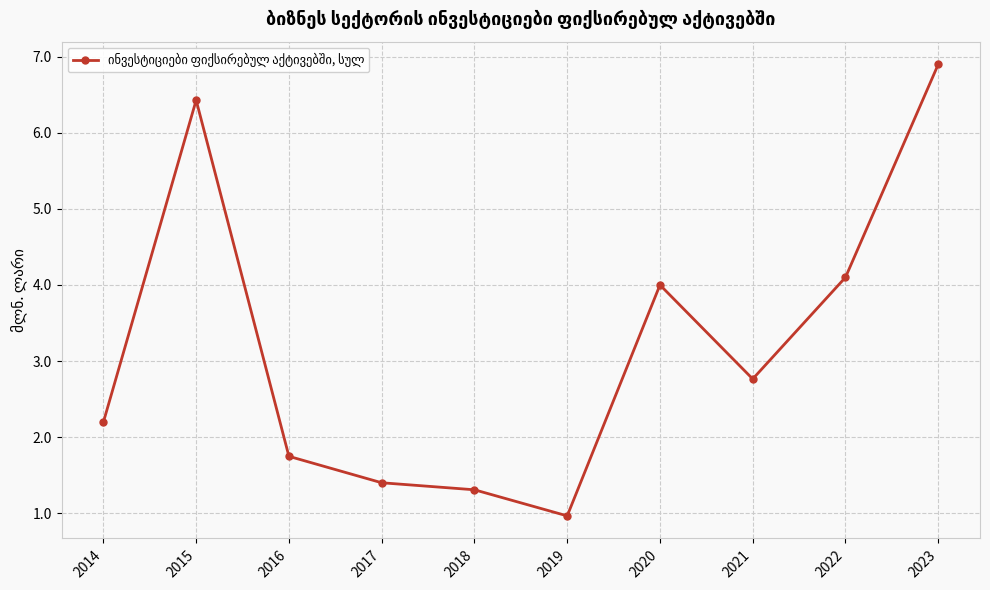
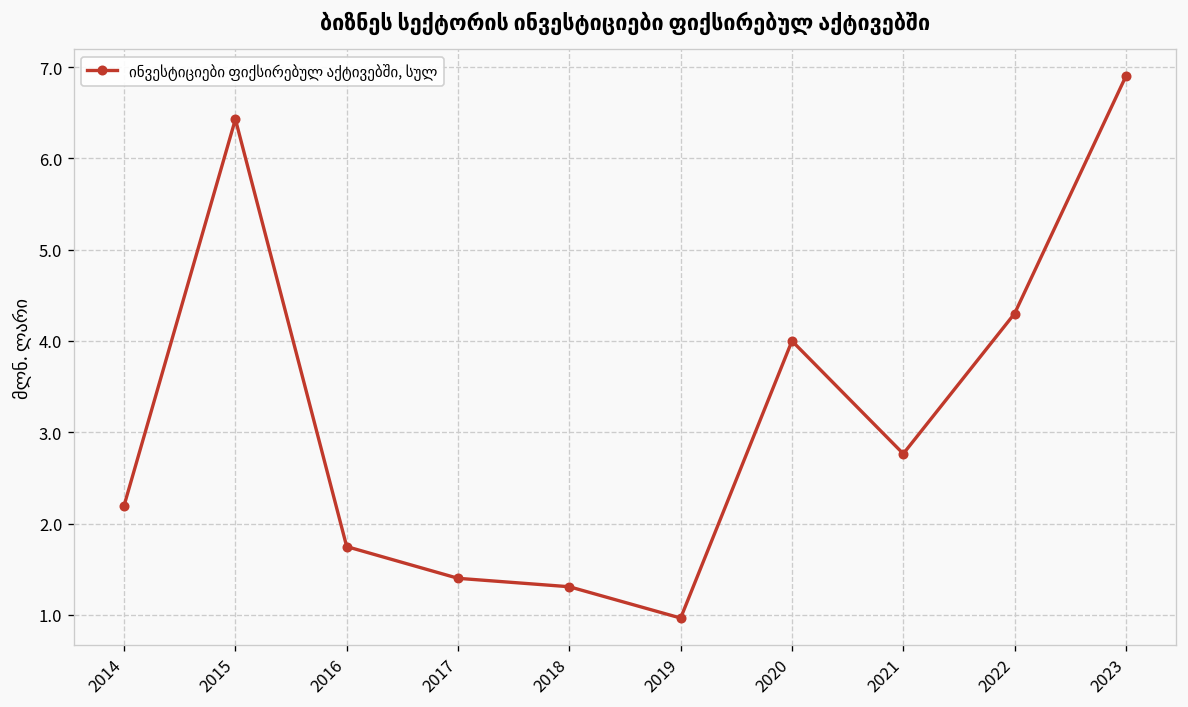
  {
    "2014": 2.2,
    "2015": 6.4,
    "2016": 1.7,
    "2017": 1.4,
    "2018": 1.3,
    "2019": 1.0,
    "2020": 4.0,
    "2021": 2.8,
-   "2022": 4.1,
+   "2022": 4.3,
    "2023": 6.9
  }
